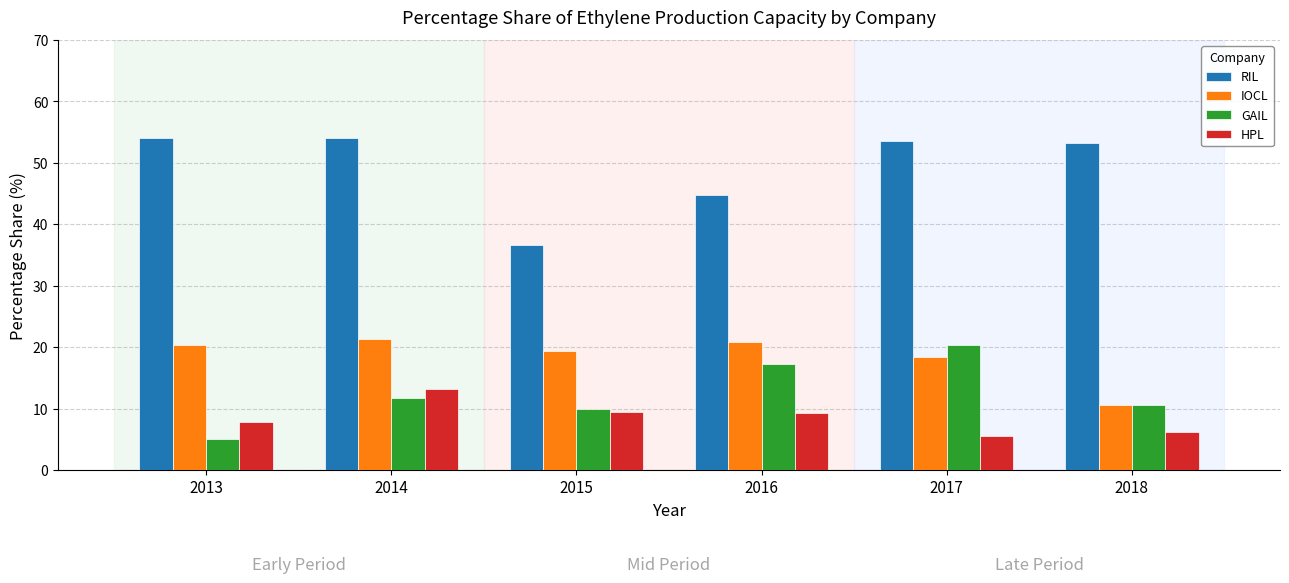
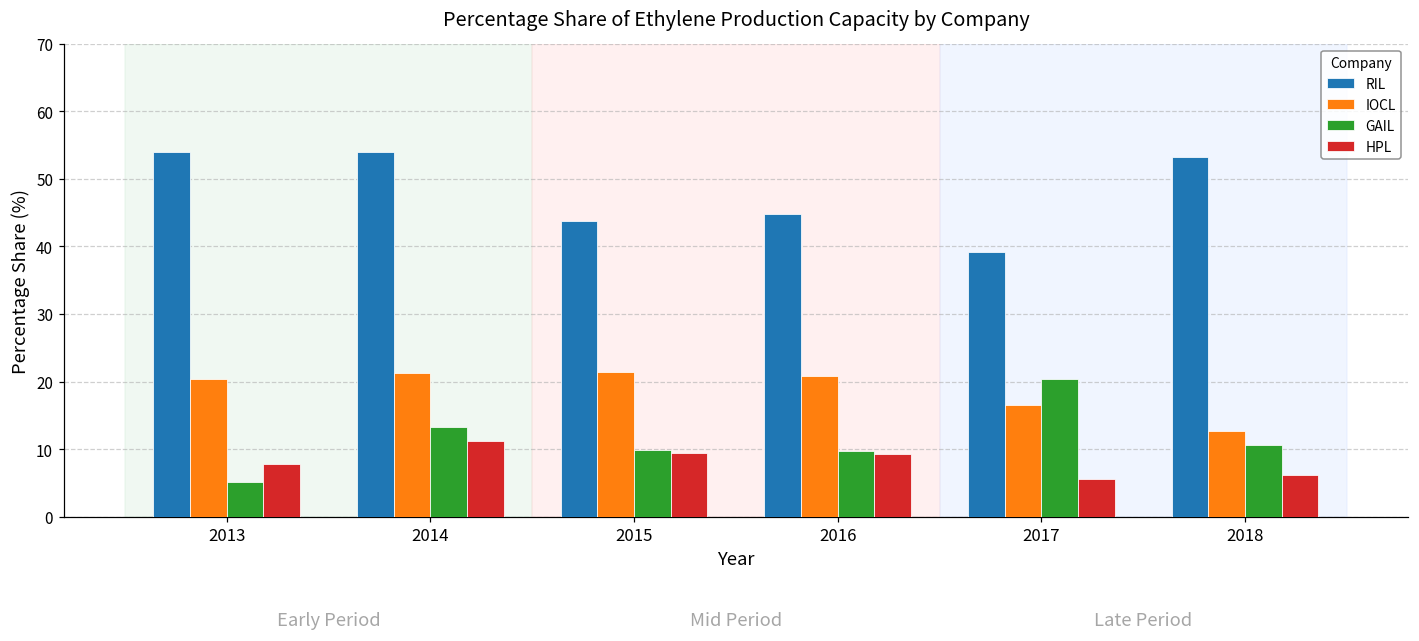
  {
    "RIL": {
      "2013": 54,
      "2014": 54,
-     "2015": 37,
+     "2015": 44,
      "2016": 45,
-     "2017": 54,
+     "2017": 39,
      "2018": 53
    },
    "IOCL": {
      "2013": 20,
      "2014": 21,
-     "2015": 19,
+     "2015": 21,
      "2016": 21,
-     "2017": 18,
-     "2018": 11
+     "2017": 17,
+     "2018": 13
    },
    "GAIL": {
      "2013": 5,
-     "2014": 12,
+     "2014": 13,
      "2015": 10,
-     "2016": 17,
+     "2016": 10,
      "2017": 20,
      "2018": 11
    },
    "HPL": {
      "2013": 8,
-     "2014": 13,
+     "2014": 11,
      "2015": 9,
      "2016": 9,
      "2017": 6,
      "2018": 6
    }
  }
